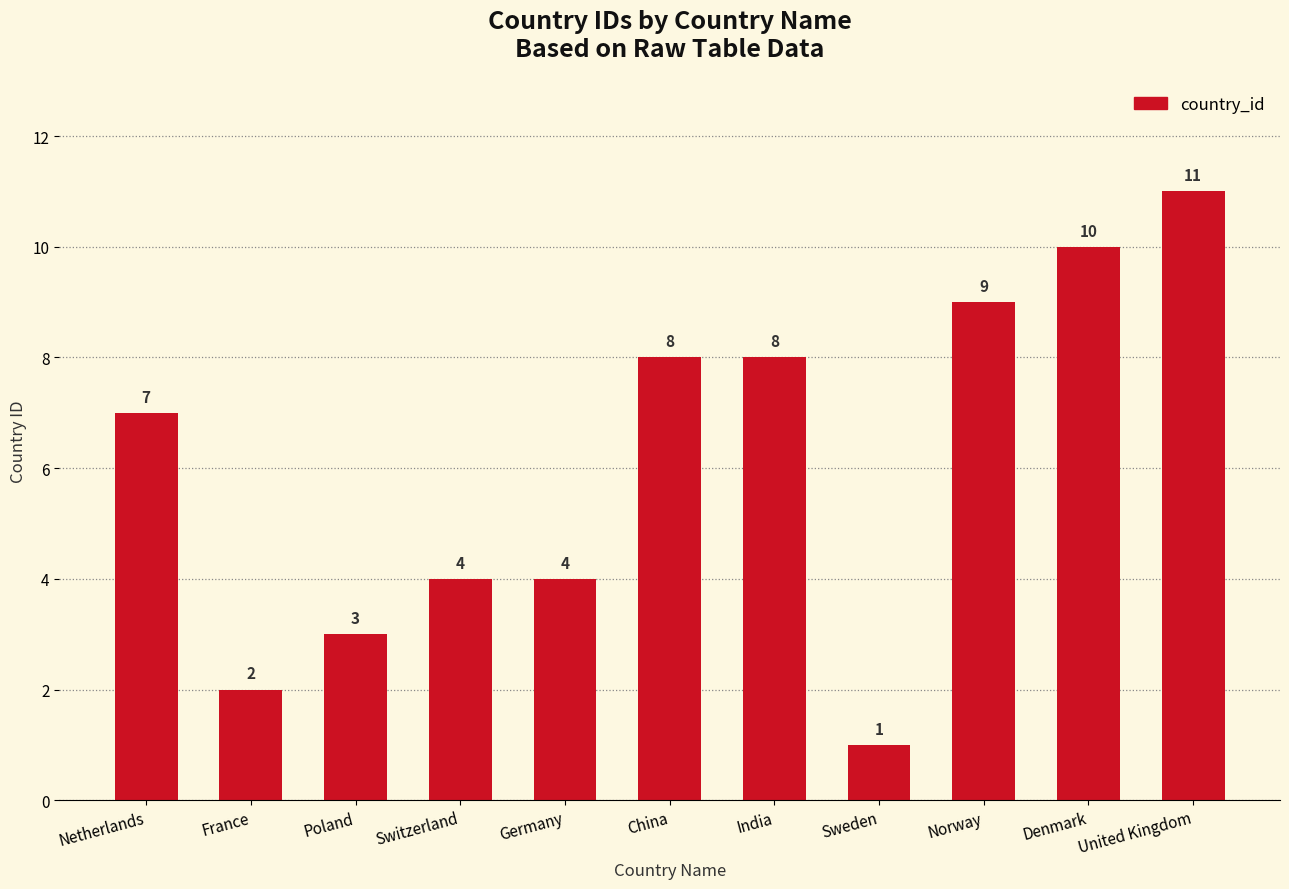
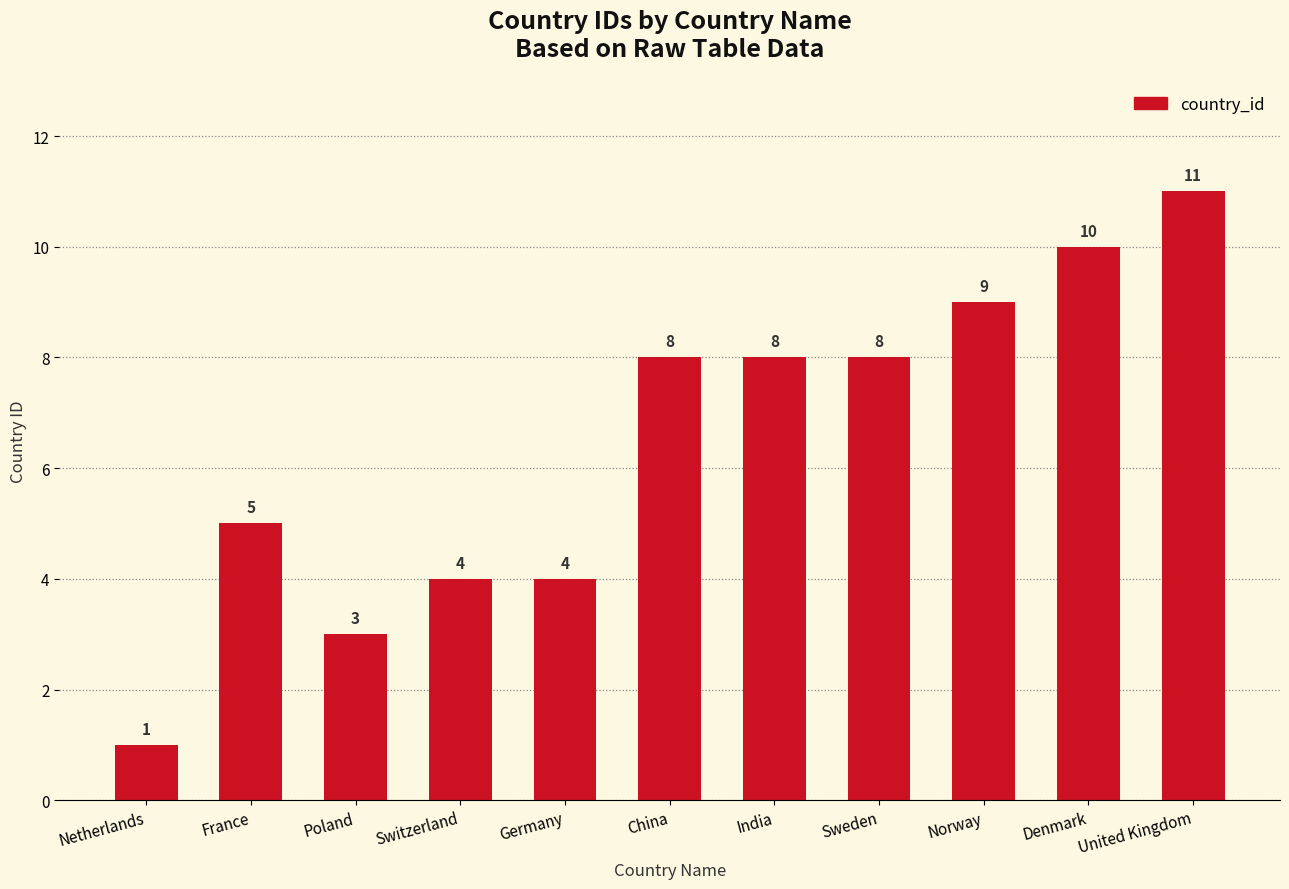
  {
-   "Netherlands": 7,
-   "France": 2,
+   "Netherlands": 1,
+   "France": 5,
    "Poland": 3,
    "Switzerland": 4,
    "Germany": 4,
    "China": 8,
    "India": 8,
-   "Sweden": 1,
+   "Sweden": 8,
    "Norway": 9,
    "Denmark": 10,
    "United Kingdom": 11
  }
